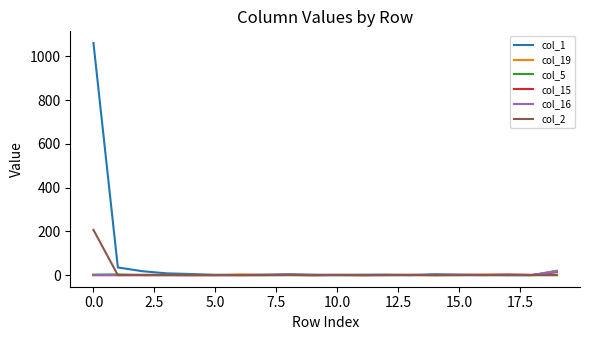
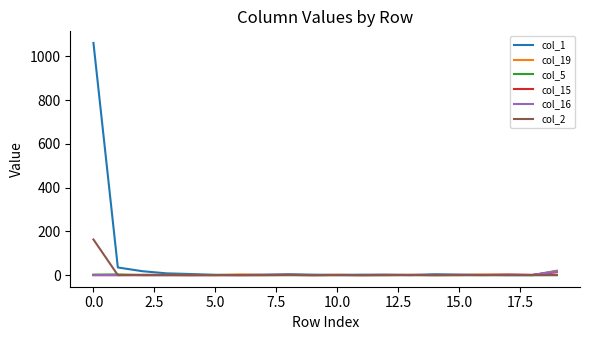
  {
    "col_1": {
      "0.0": 1060
    },
    "col_2": {
-     "0.0": 210
+     "0.0": 160
    }
  }
